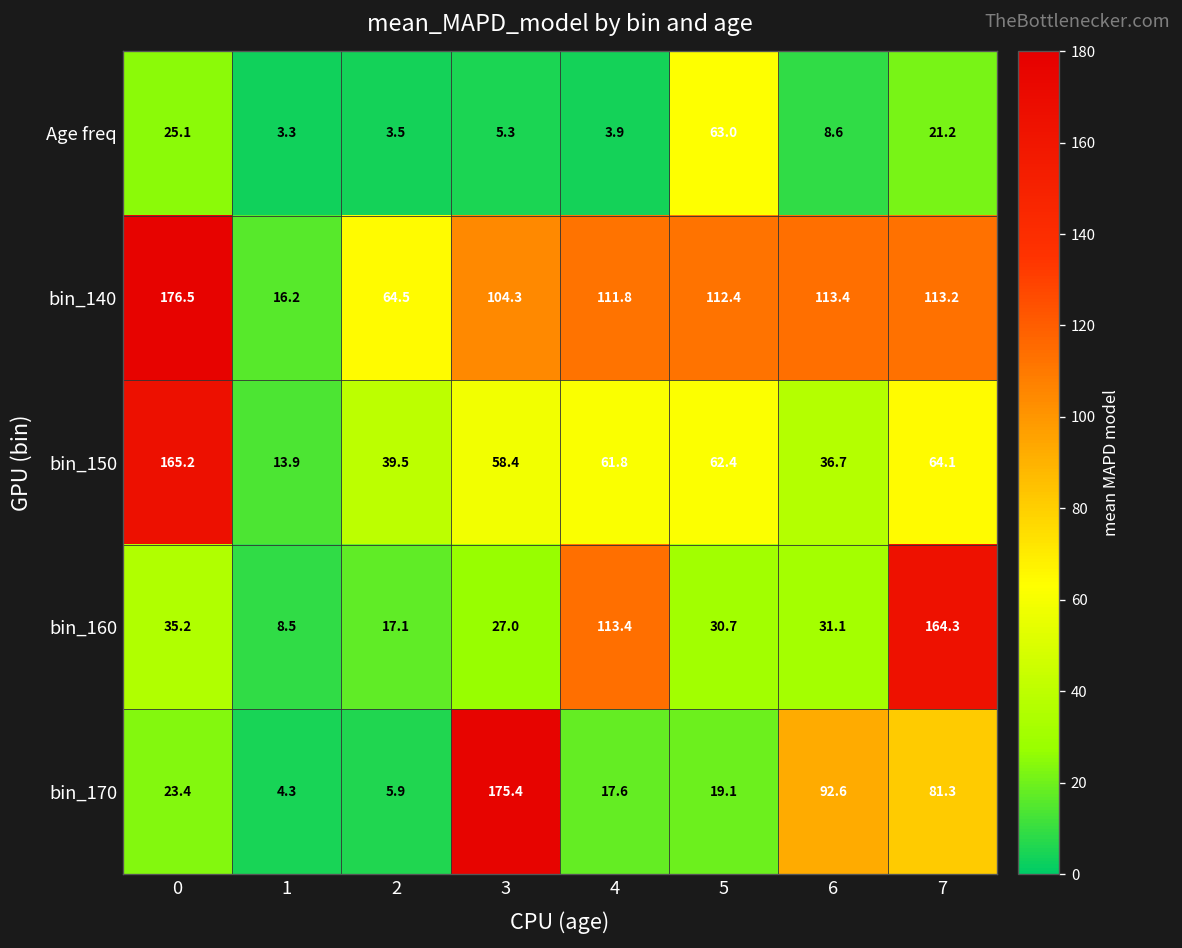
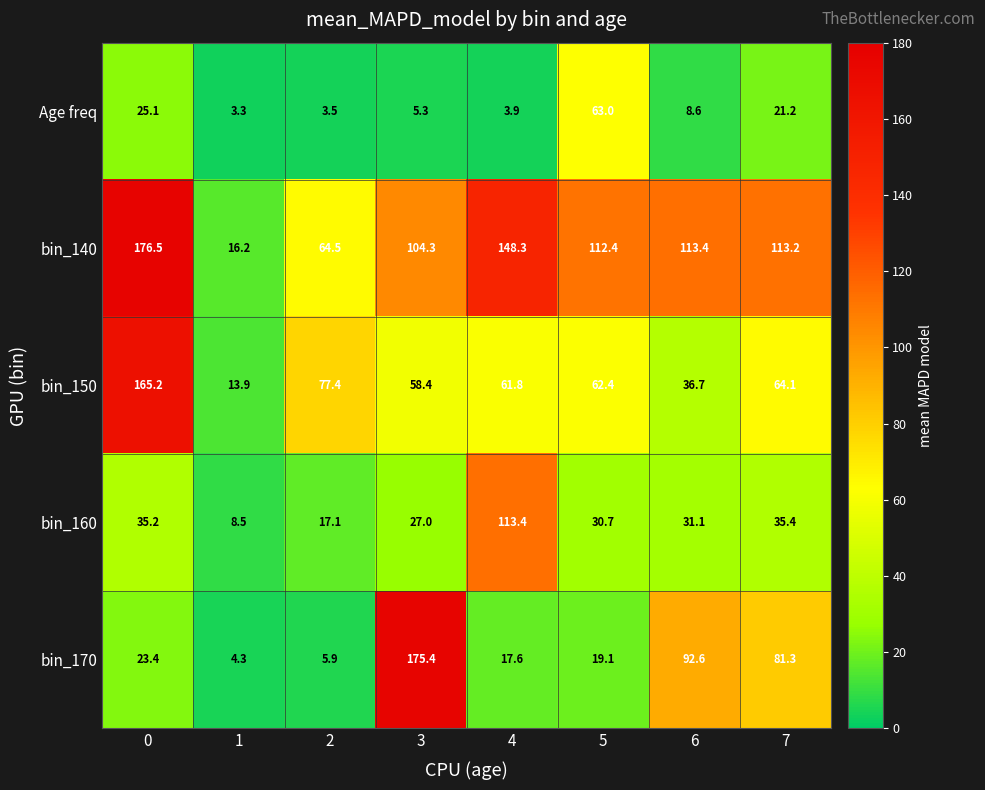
  {
    "Age freq": {
      "0": 25.1,
      "1": 3.3,
      "2": 3.5,
      "3": 5.3,
      "4": 3.9,
      "5": 63.0,
      "6": 8.6,
      "7": 21.2
    },
    "bin_140": {
      "0": 176.5,
      "1": 16.2,
      "2": 64.5,
      "3": 104.3,
-     "4": 111.8,
+     "4": 148.3,
      "5": 112.4,
      "6": 113.4,
      "7": 113.2
    },
    "bin_150": {
      "0": 165.2,
      "1": 13.9,
-     "2": 39.5,
+     "2": 77.4,
      "3": 58.4,
      "4": 61.8,
      "5": 62.4,
      "6": 36.7,
      "7": 64.1
    },
    "bin_160": {
      "0": 35.2,
      "1": 8.5,
      "2": 17.1,
      "3": 27.0,
      "4": 113.4,
      "5": 30.7,
      "6": 31.1,
-     "7": 164.3
+     "7": 35.4
    },
    "bin_170": {
      "0": 23.4,
      "1": 4.3,
      "2": 5.9,
      "3": 175.4,
      "4": 17.6,
      "5": 19.1,
      "6": 92.6,
      "7": 81.3
    }
  }
